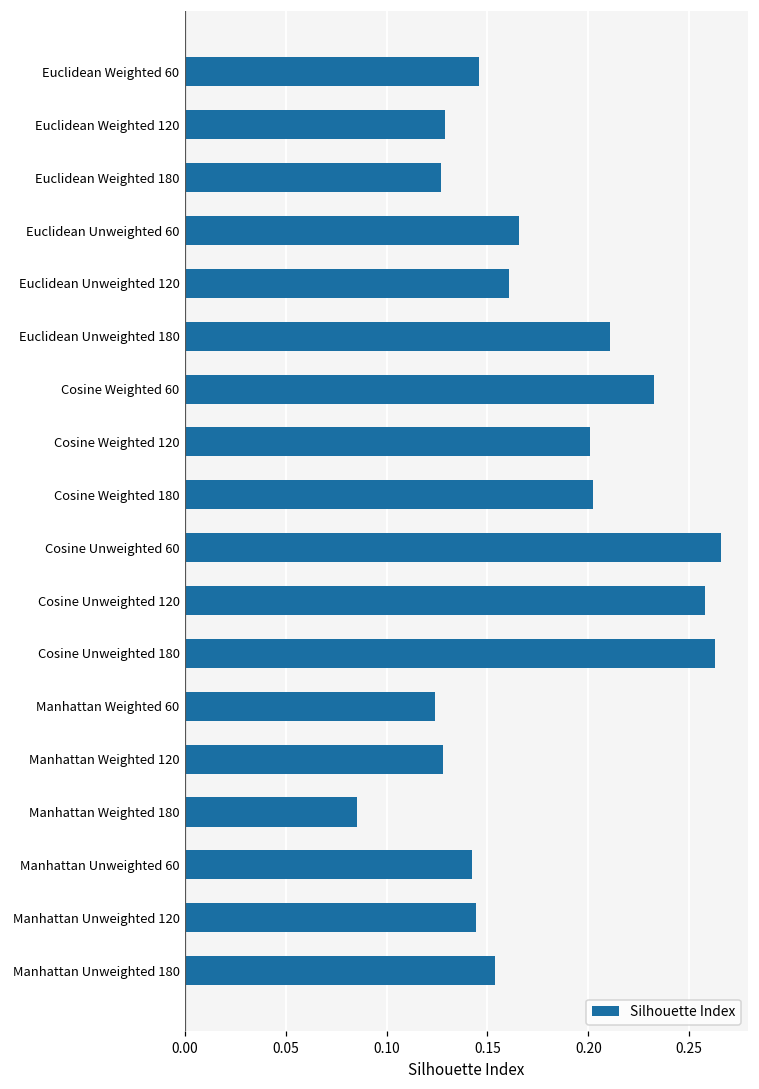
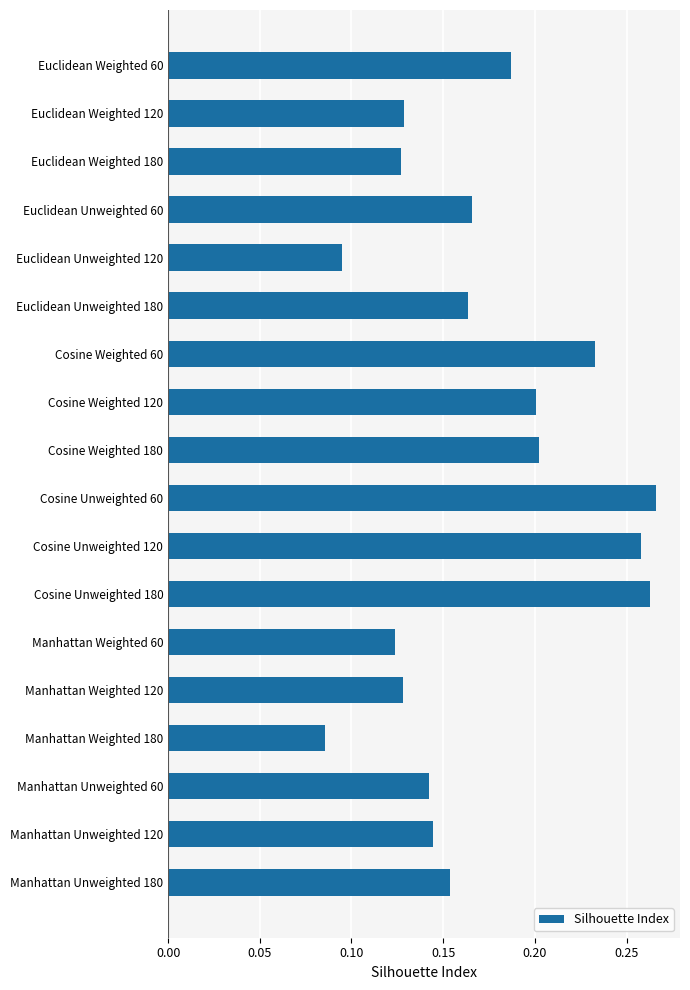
  {
-   "Euclidean Weighted 60": 0.146,
+   "Euclidean Weighted 60": 0.187,
    "Euclidean Weighted 120": 0.129,
    "Euclidean Weighted 180": 0.127,
    "Euclidean Unweighted 60": 0.165,
-   "Euclidean Unweighted 120": 0.161,
-   "Euclidean Unweighted 180": 0.211,
+   "Euclidean Unweighted 120": 0.095,
+   "Euclidean Unweighted 180": 0.164,
    "Cosine Weighted 60": 0.233,
    "Cosine Weighted 120": 0.201,
    "Cosine Weighted 180": 0.202,
    "Cosine Unweighted 60": 0.266,
    "Cosine Unweighted 120": 0.258,
    "Cosine Unweighted 180": 0.263,
    "Manhattan Weighted 60": 0.124,
    "Manhattan Weighted 120": 0.128,
    "Manhattan Weighted 180": 0.085,
    "Manhattan Unweighted 60": 0.142,
    "Manhattan Unweighted 120": 0.145,
    "Manhattan Unweighted 180": 0.154
  }
